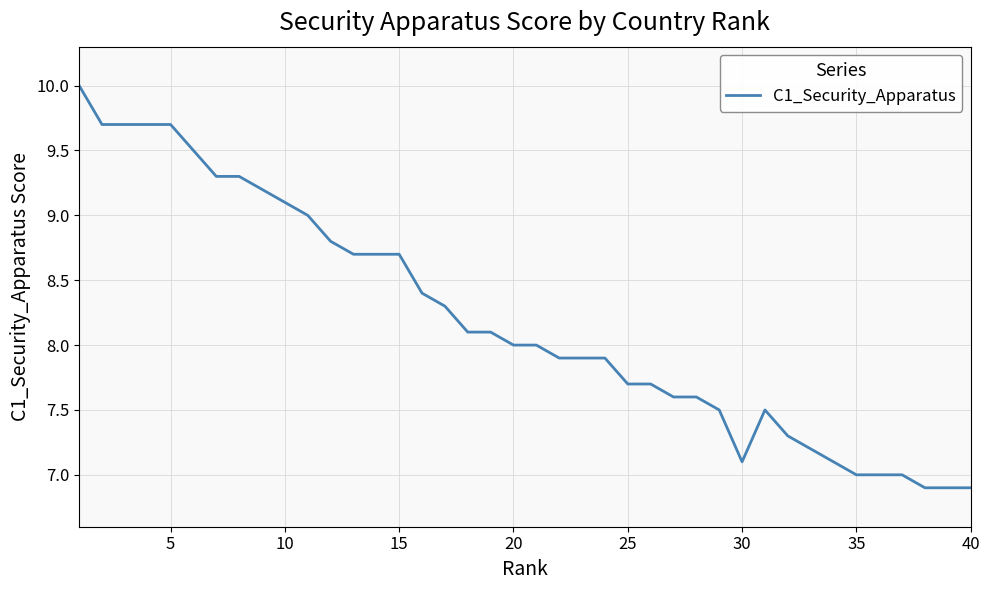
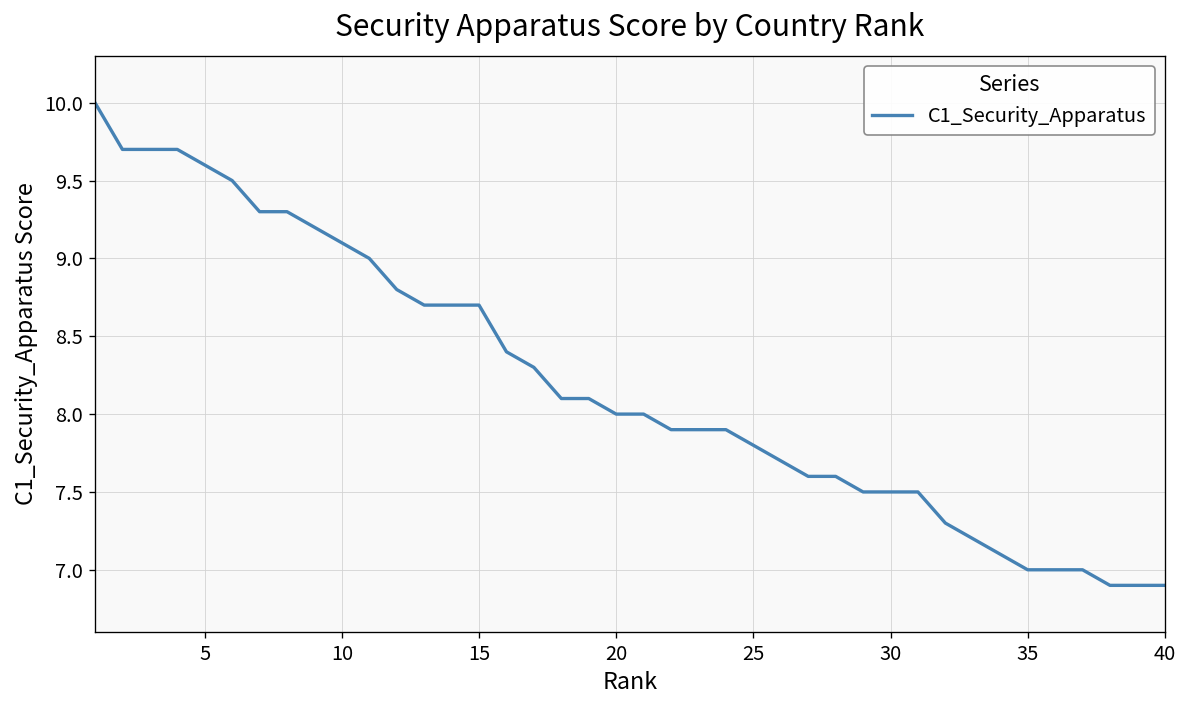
  {
-   "5": 9.7,
+   "5": 9.6,
    "10": 9.1,
    "15": 8.7,
    "20": 8.0,
-   "25": 7.7,
-   "30": 7.1,
+   "25": 7.8,
+   "30": 7.5,
    "35": 7.0,
    "40": 6.9
  }
